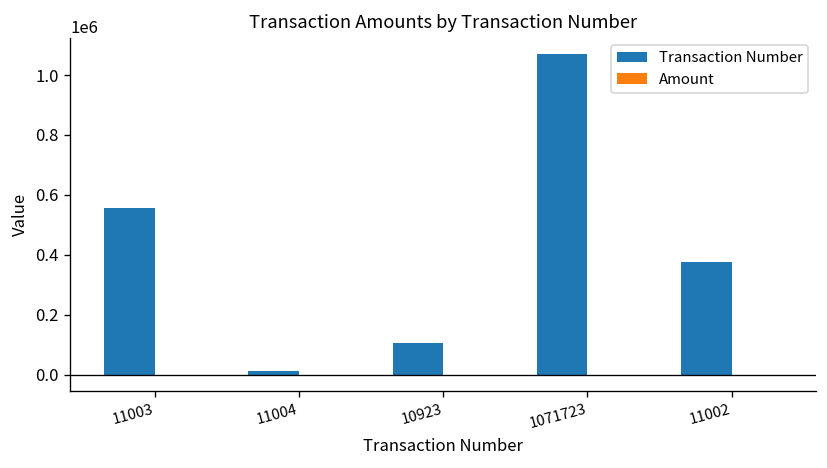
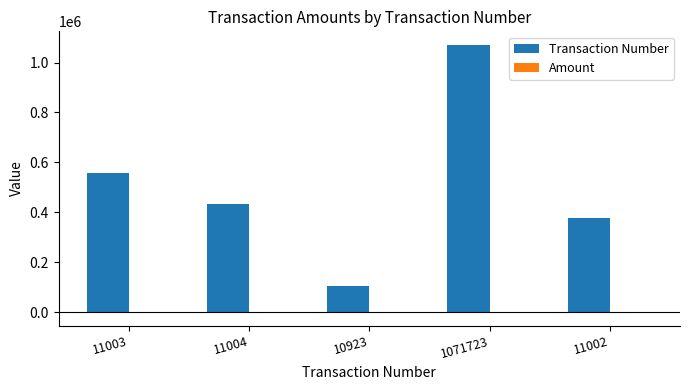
  {
    "Transaction Number": {
      "11003": 560000,
-     "11004": 10000,
+     "11004": 430000,
      "10923": 110000,
      "1071723": 1070000,
      "11002": 380000
    }
  }
